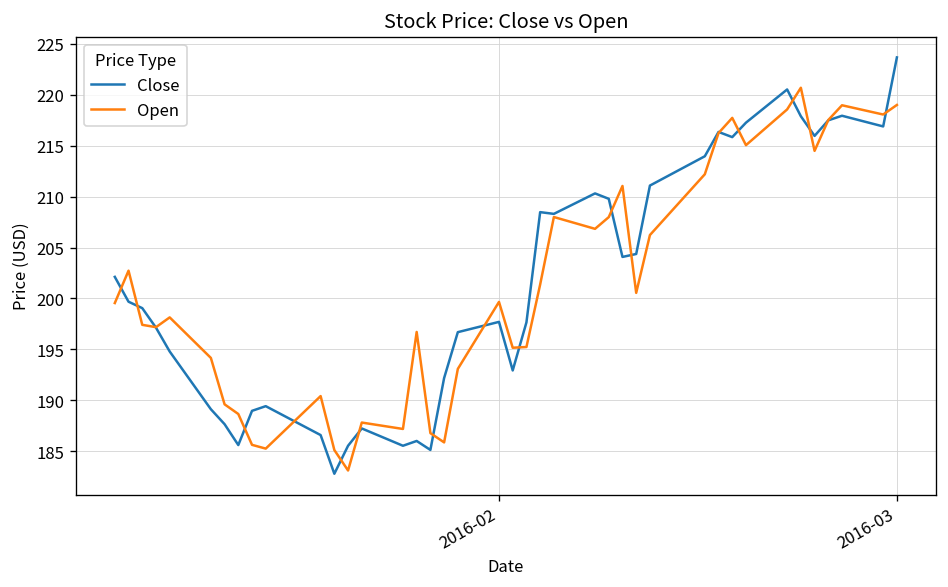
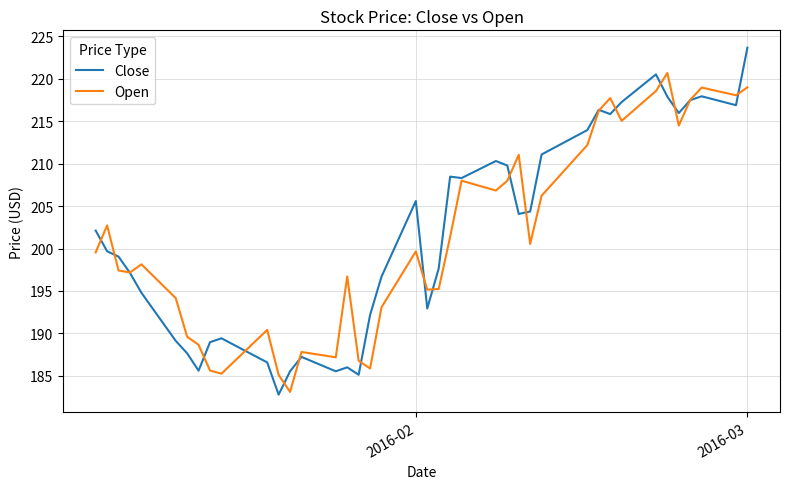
  {
    "Close": {
-     "2016-02": 198,
+     "2016-02": 206,
      "2016-03": 224
    },
    "Open": {
      "2016-02": 200,
      "2016-03": 219
    }
  }
